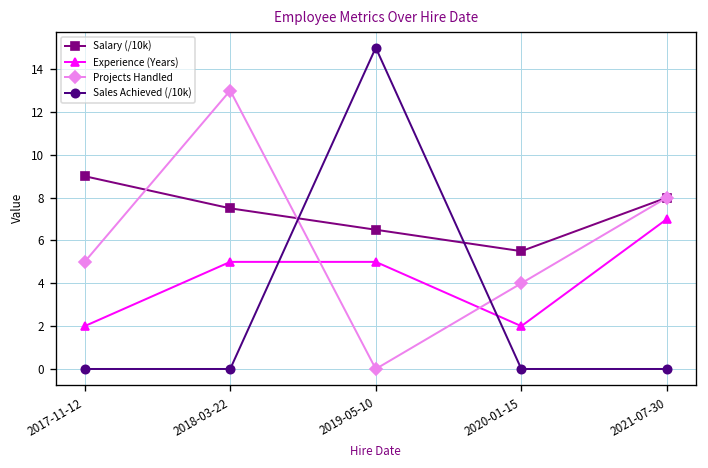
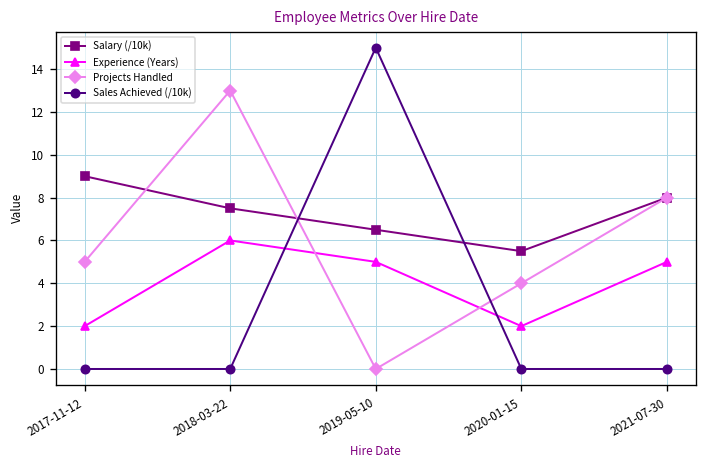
  {
    "Experience (Years)": {
      "2017-11-12": 2,
-     "2018-03-22": 5,
+     "2018-03-22": 6,
      "2019-05-10": 5,
      "2020-01-15": 2,
-     "2021-07-30": 7
+     "2021-07-30": 5
    },
    "Projects Handled": {
      "2017-11-12": 5,
      "2018-03-22": 13,
      "2019-05-10": 0,
      "2020-01-15": 4
    }
  }
